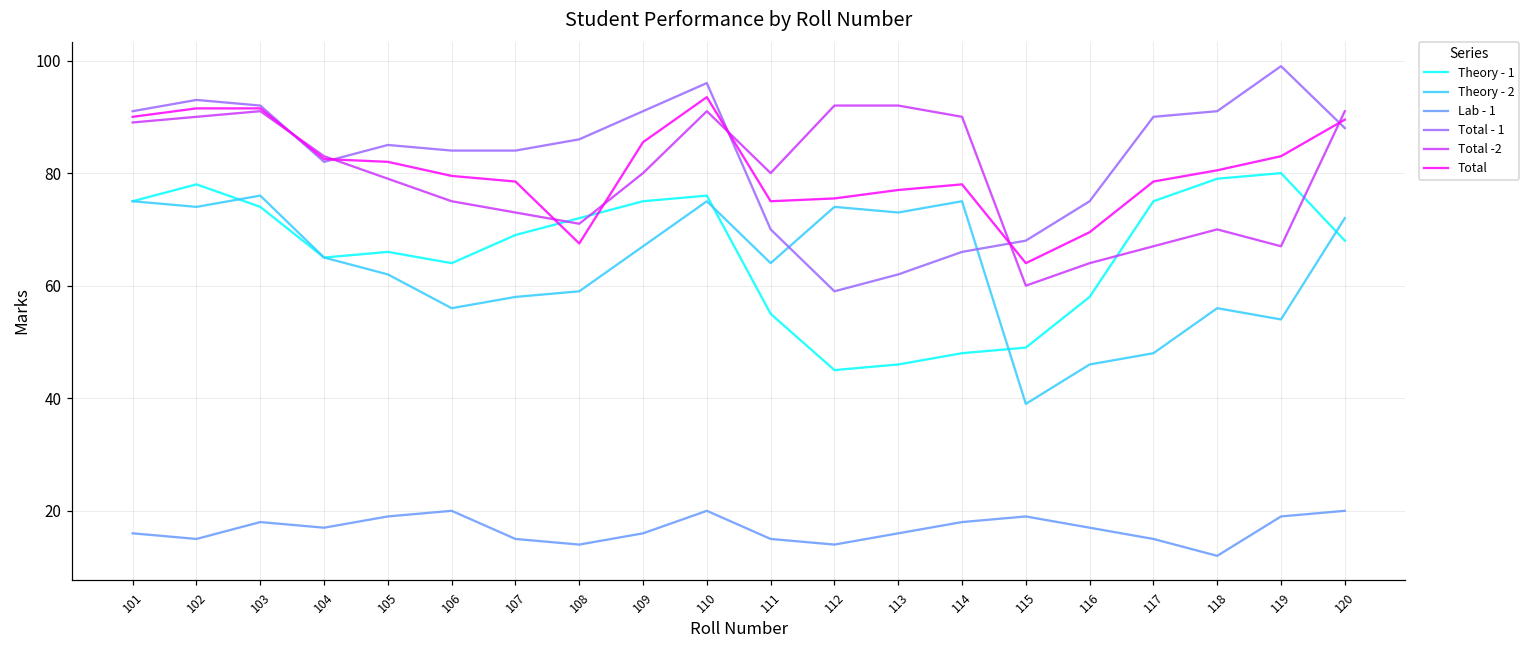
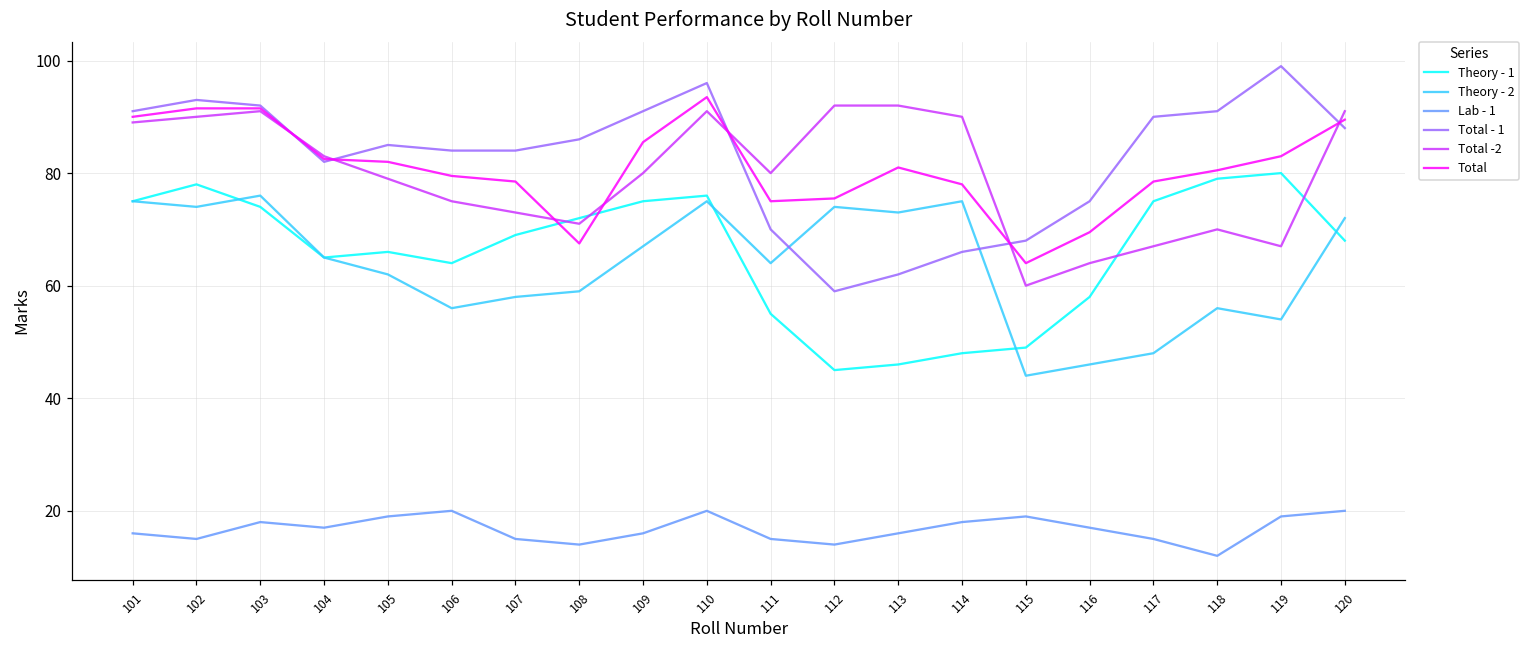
  {
    "Theory - 1": {
      "102": 78,
      "103": 74,
      "105": 66,
      "106": 64,
      "107": 69,
      "108": 72,
      "109": 75,
      "110": 76,
      "111": 55,
      "112": 45,
      "113": 46,
      "114": 48,
      "115": 49,
      "116": 58,
      "117": 75,
      "118": 79,
      "119": 80,
      "120": 68
    },
    "Theory - 2": {
      "102": 74,
      "103": 76,
      "105": 62,
      "106": 56,
      "107": 58,
      "108": 59,
      "109": 67,
      "110": 75,
      "111": 64,
      "112": 74,
      "113": 73,
      "114": 75,
-     "115": 39,
+     "115": 44,
      "116": 46,
      "117": 48,
      "118": 56,
      "119": 54,
      "120": 72
    },
    "Lab - 1": {
      "101": 16,
      "102": 15,
      "103": 18,
      "104": 17,
      "105": 19,
      "106": 20,
      "107": 15,
      "108": 14,
      "109": 16,
      "110": 20,
      "111": 15,
      "112": 14,
      "113": 16,
      "114": 18,
      "115": 19,
      "116": 17,
      "117": 15,
      "118": 12,
      "119": 19,
      "120": 20
    },
    "Total - 1": {
      "101": 91,
      "102": 93,
      "105": 85,
      "106": 84,
      "107": 84,
      "108": 86,
      "109": 91,
      "110": 96,
      "111": 70,
      "112": 59,
      "113": 62,
      "114": 66,
      "115": 68,
      "116": 75,
      "117": 90,
      "118": 91,
      "119": 99,
      "120": 88
    },
    "Total -2": {
      "101": 89,
      "102": 90,
      "103": 91,
      "104": 83,
      "105": 79,
      "106": 75,
      "107": 73,
      "108": 71,
      "109": 80,
      "110": 91,
      "111": 80,
      "112": 92,
      "113": 92,
      "114": 90,
      "115": 60,
      "116": 64,
      "117": 67,
      "118": 70,
      "119": 67,
      "120": 91
    },
    "Total": {
      "101": 90,
      "102": 92,
      "105": 82,
      "106": 80,
      "107": 79,
      "108": 68,
      "109": 86,
      "110": 94,
      "111": 75,
      "112": 76,
-     "113": 77,
+     "113": 81,
      "114": 78,
      "115": 64,
      "116": 70,
      "117": 79,
      "118": 81,
      "119": 83,
      "120": 90
    }
  }
